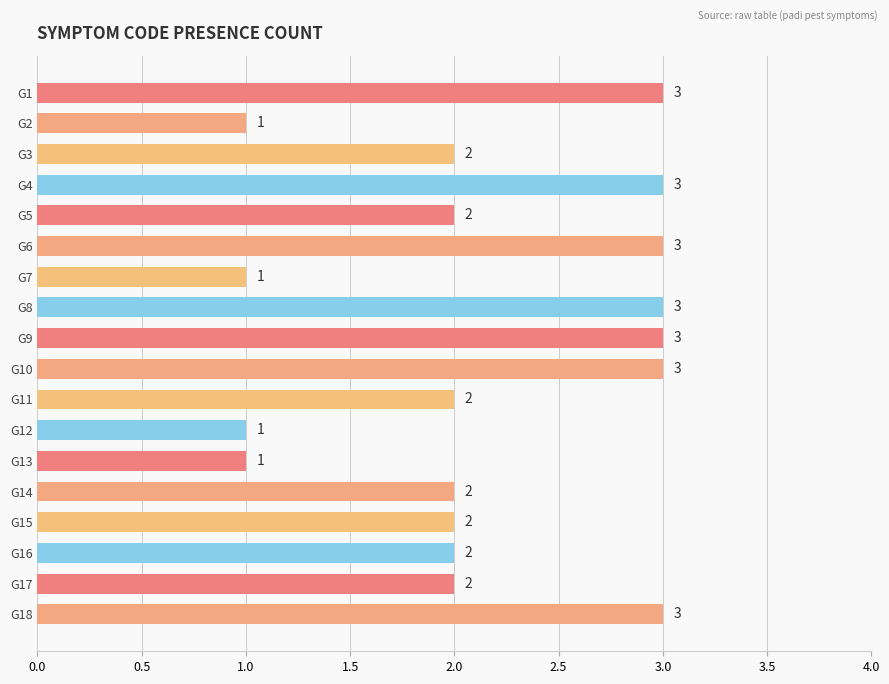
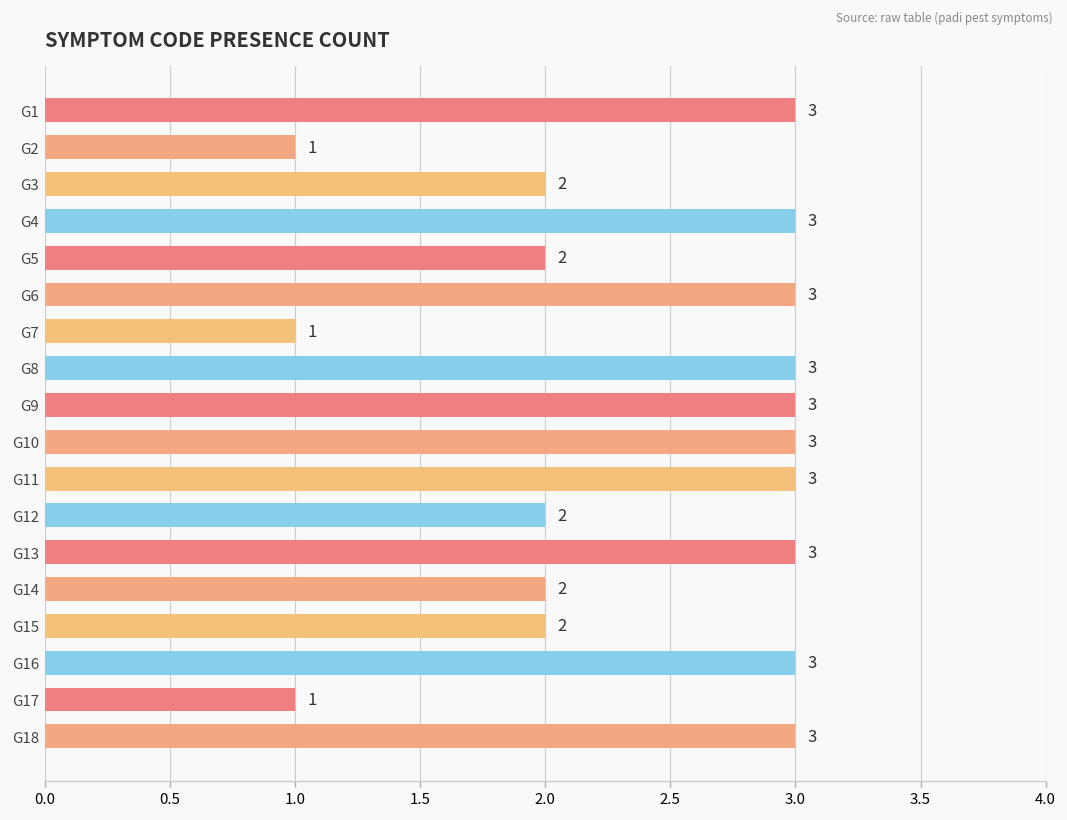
  {
    "G1": 3,
    "G2": 1,
    "G3": 2,
    "G4": 3,
    "G5": 2,
    "G6": 3,
    "G7": 1,
    "G8": 3,
    "G9": 3,
    "G10": 3,
-   "G11": 2,
-   "G12": 1,
-   "G13": 1,
+   "G11": 3,
+   "G12": 2,
+   "G13": 3,
    "G14": 2,
    "G15": 2,
-   "G16": 2,
-   "G17": 2,
+   "G16": 3,
+   "G17": 1,
    "G18": 3
  }
